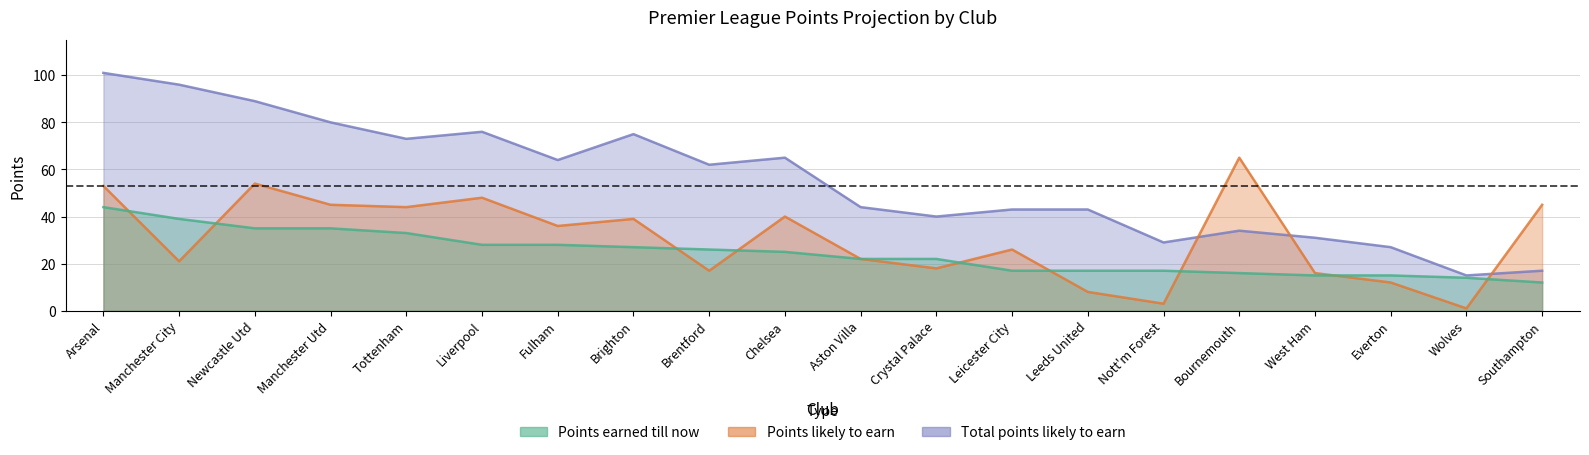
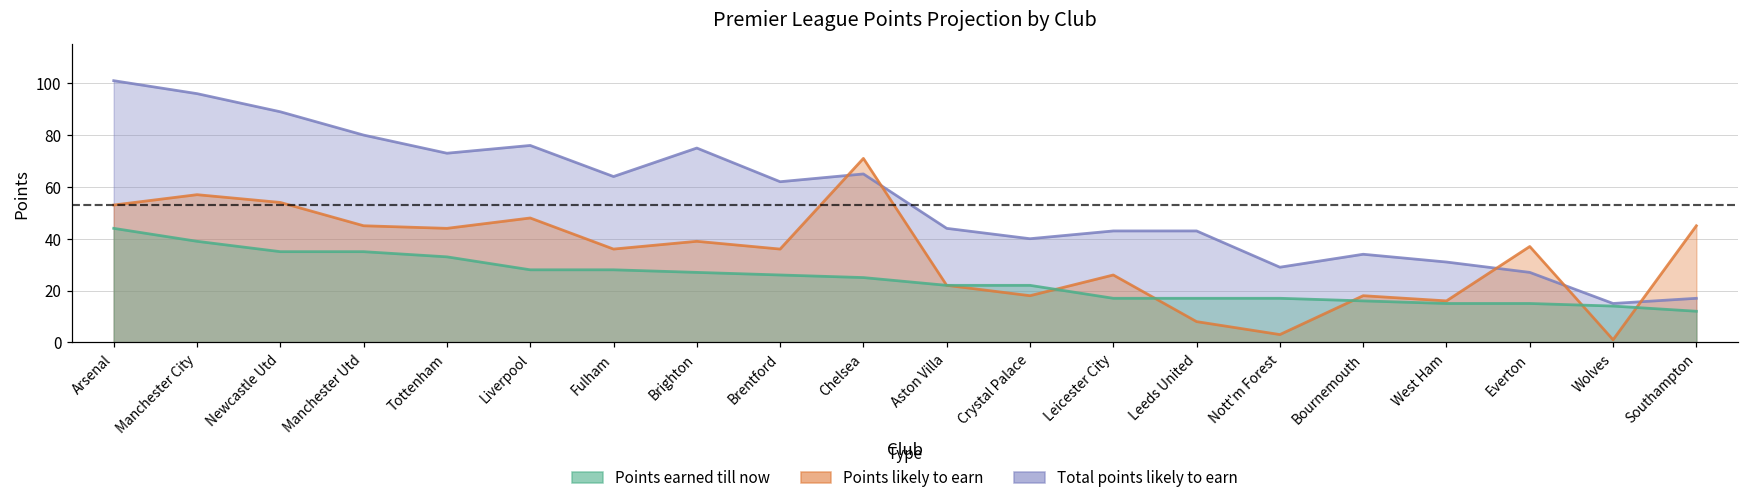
  {
    "Points likely to earn": {
      "Arsenal": 53,
-     "Manchester City": 21,
+     "Manchester City": 57,
      "Newcastle Utd": 54,
      "Manchester Utd": 45,
      "Tottenham": 44,
      "Liverpool": 48,
      "Fulham": 36,
      "Brighton": 39,
-     "Brentford": 17,
-     "Chelsea": 40,
+     "Brentford": 36,
+     "Chelsea": 71,
      "Crystal Palace": 18,
      "Leicester City": 26,
      "Leeds United": 8,
      "Nott'm Forest": 3,
-     "Bournemouth": 65,
-     "Everton": 12,
+     "Bournemouth": 18,
+     "Everton": 37,
      "Wolves": 1,
      "Southampton": 45
    }
  }
